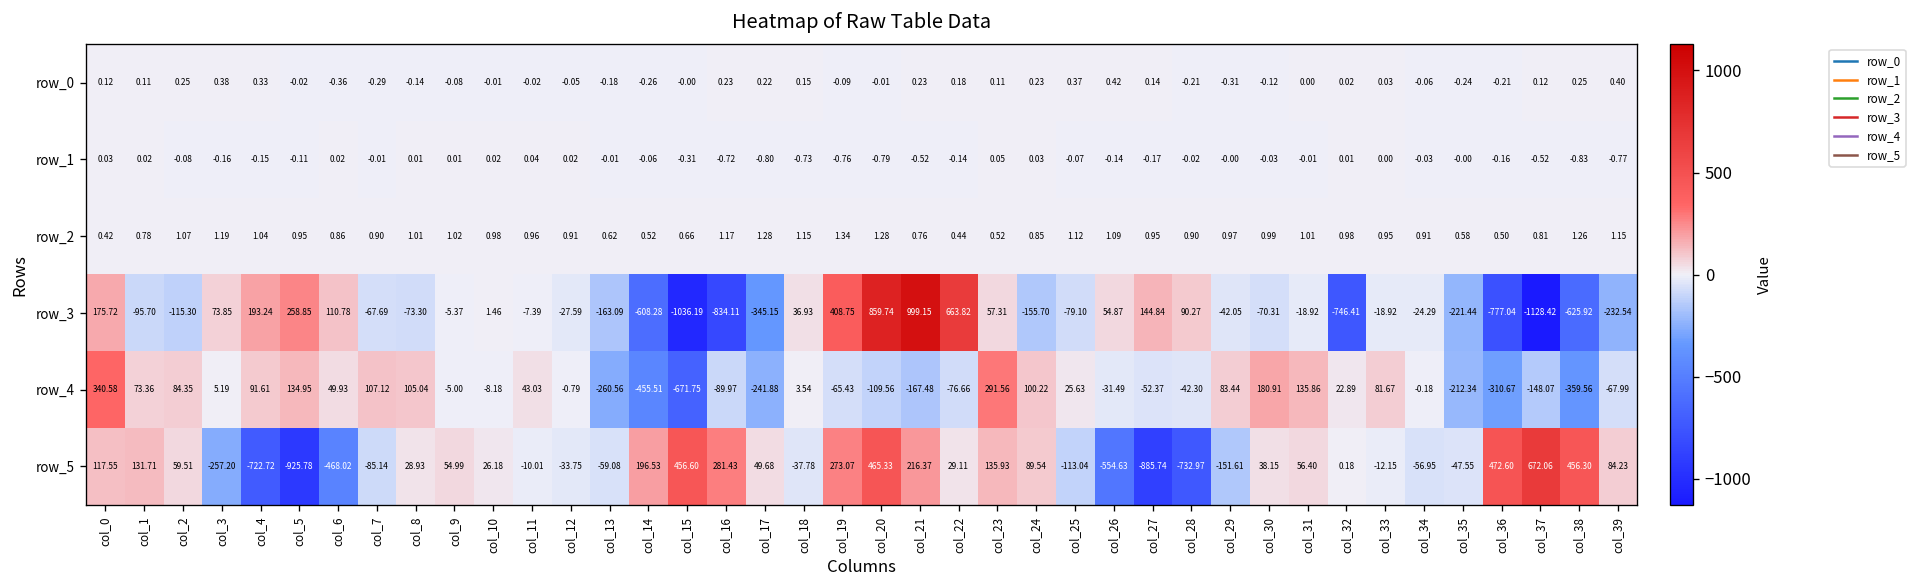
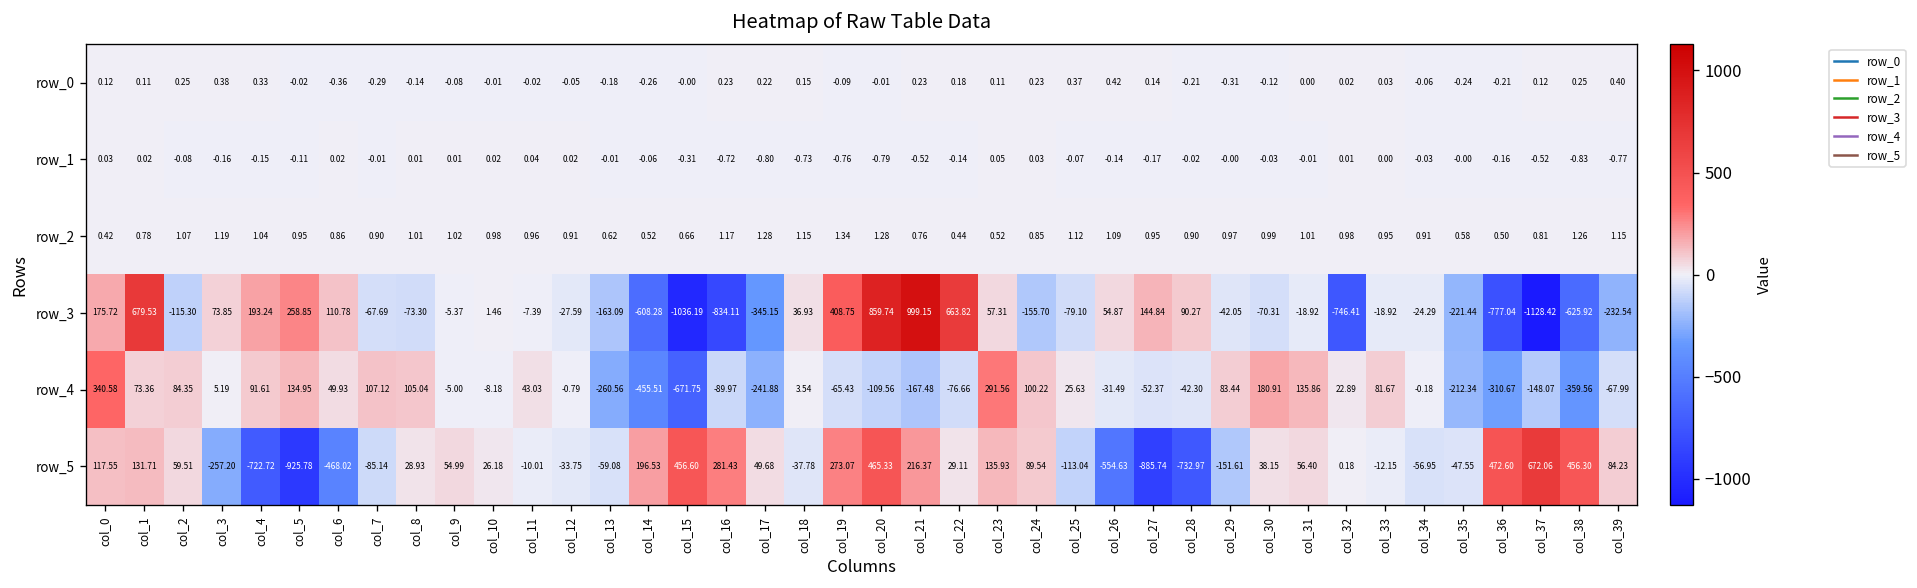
  {
    "row_3": {
      "col_0": 175.72,
-     "col_1": -95.70,
+     "col_1": 679.53,
      "col_2": -115.30,
      "col_3": 73.85,
      "col_4": 193.24,
      "col_5": 258.85,
      "col_6": 110.78,
      "col_7": -67.69,
      "col_8": -73.30,
      "col_9": -5.37,
      "col_10": 1.46,
      "col_11": -7.39,
      "col_12": -27.59,
      "col_13": -163.09,
      "col_14": -608.28,
      "col_15": -1036.19,
      "col_16": -834.11,
      "col_17": -345.15,
      "col_18": 36.93,
      "col_19": 408.75,
      "col_20": 859.74,
      "col_21": 999.15,
      "col_22": 663.82,
      "col_23": 57.31,
      "col_24": -155.70,
      "col_25": -79.10,
      "col_26": 54.87,
      "col_27": 144.84,
      "col_28": 90.27,
      "col_29": -42.05,
      "col_30": -70.31,
      "col_31": -18.92,
      "col_32": -746.41,
      "col_33": -18.92,
      "col_34": -24.29,
      "col_35": -221.44,
      "col_36": -777.04,
      "col_37": -1128.42,
      "col_38": -625.92,
      "col_39": -232.54
    }
  }
